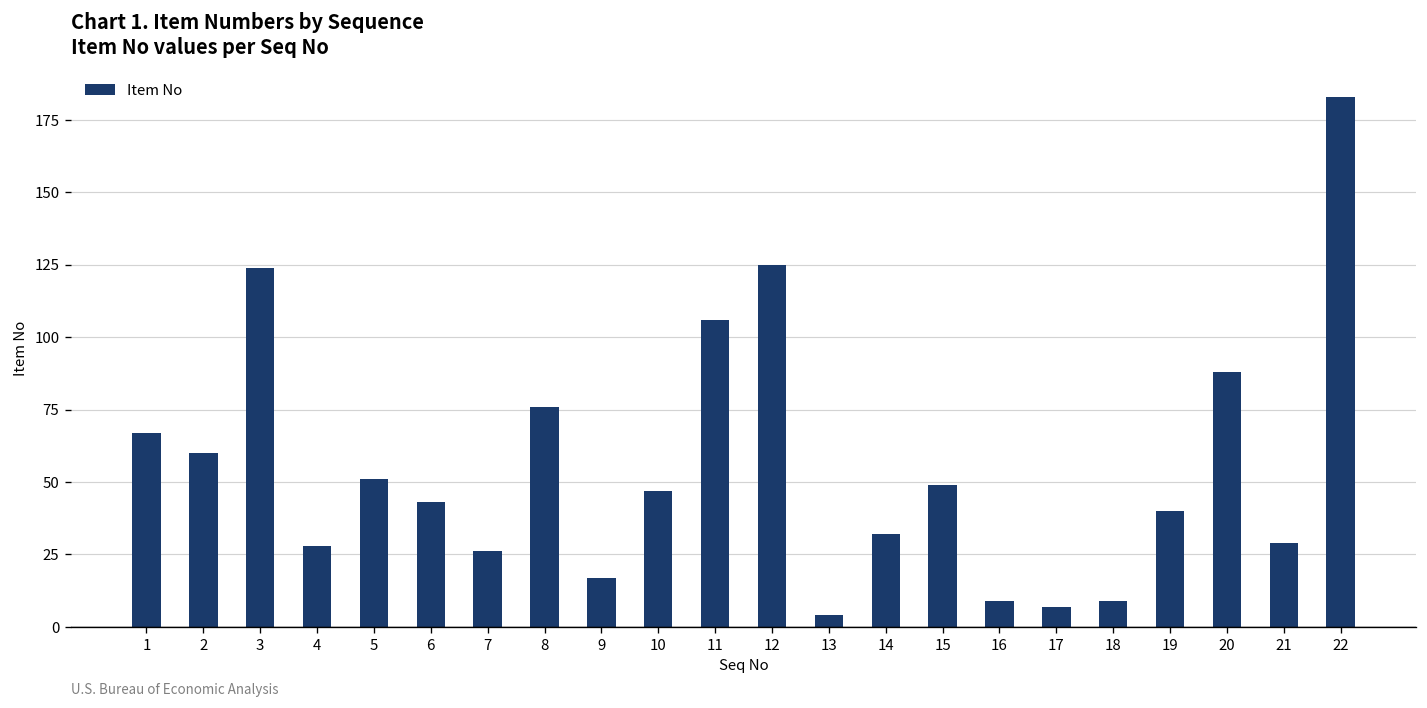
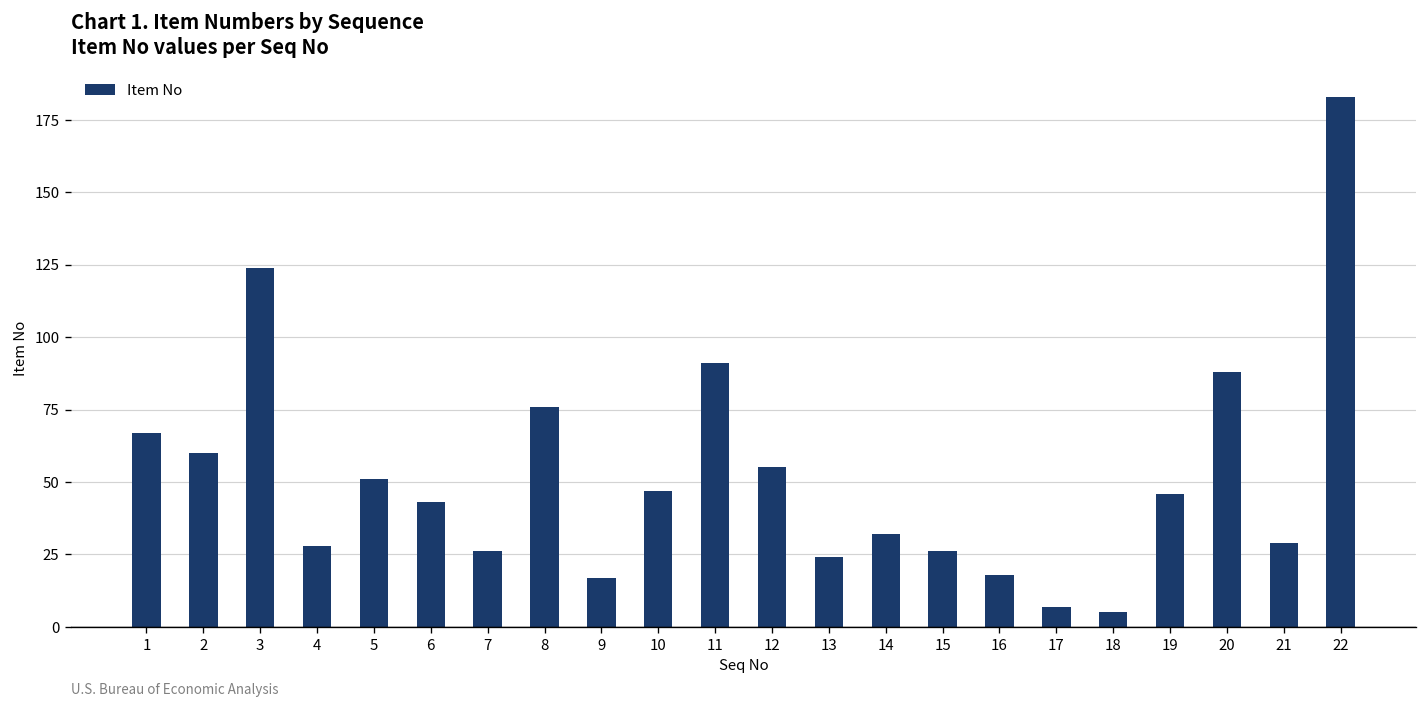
  {
    "1": 67,
    "2": 60,
    "3": 124,
    "4": 28,
    "5": 51,
    "6": 43,
    "7": 26,
    "8": 76,
    "9": 17,
    "10": 47,
-   "11": 106,
-   "12": 125,
-   "13": 4,
+   "11": 91,
+   "12": 55,
+   "13": 24,
    "14": 32,
-   "15": 49,
-   "16": 9,
+   "15": 26,
+   "16": 18,
    "17": 7,
-   "18": 9,
-   "19": 40,
+   "18": 5,
+   "19": 46,
    "20": 88,
    "21": 29,
    "22": 183
  }
